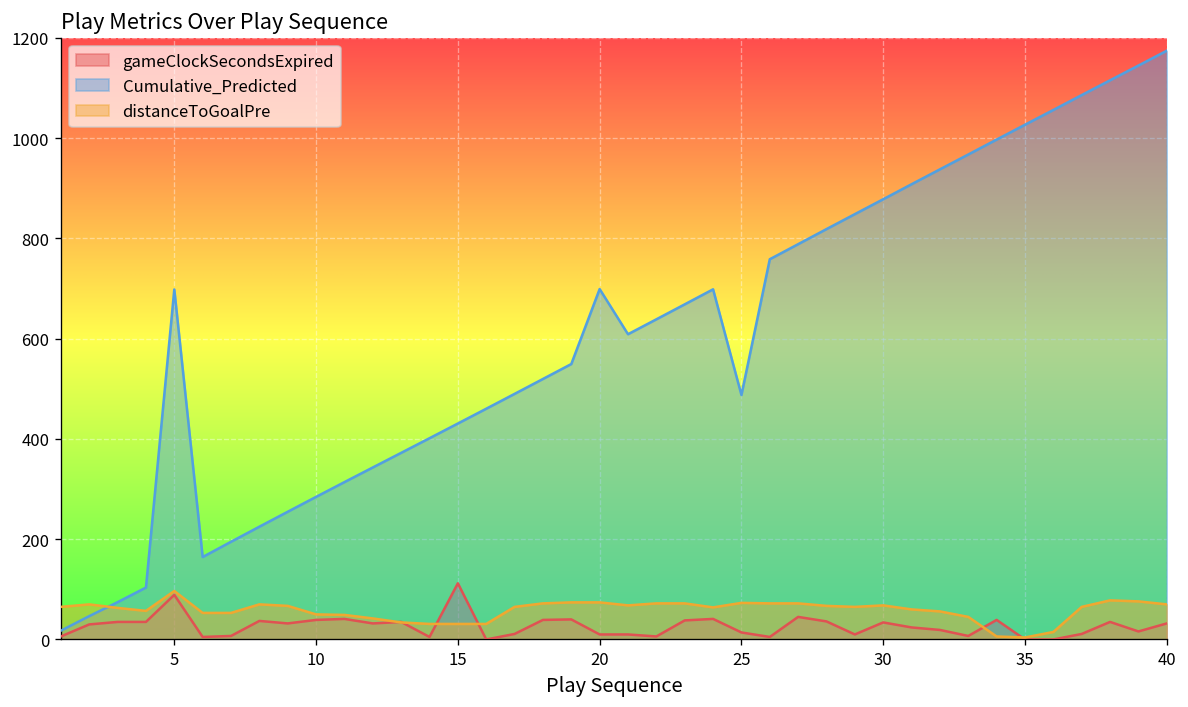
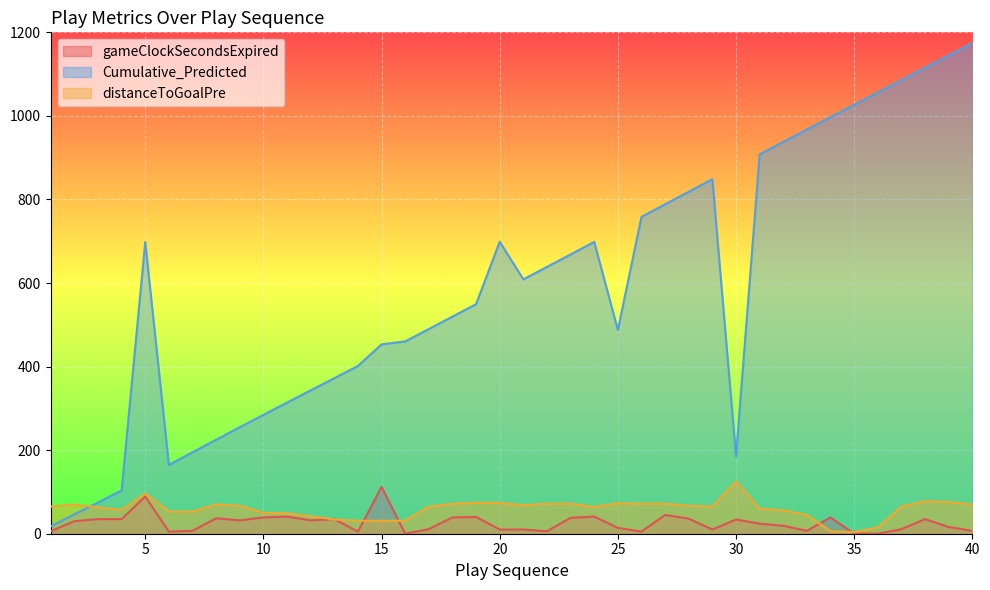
  {
    "gameClockSecondsExpired": {
      "5": 90,
      "10": 40,
      "15": 110,
      "20": 10,
      "25": 10,
      "30": 30,
-     "40": 30
+     "40": 10
    },
    "Cumulative_Predicted": {
      "5": 700,
      "10": 280,
-     "15": 430,
+     "15": 450,
      "20": 700,
      "25": 490,
-     "30": 880,
+     "30": 180,
      "35": 1030,
      "40": 1170
    },
    "distanceToGoalPre": {
      "5": 100,
      "10": 50,
      "15": 30,
      "20": 70,
      "25": 70,
-     "30": 70,
+     "30": 120,
      "40": 70
    }
  }
